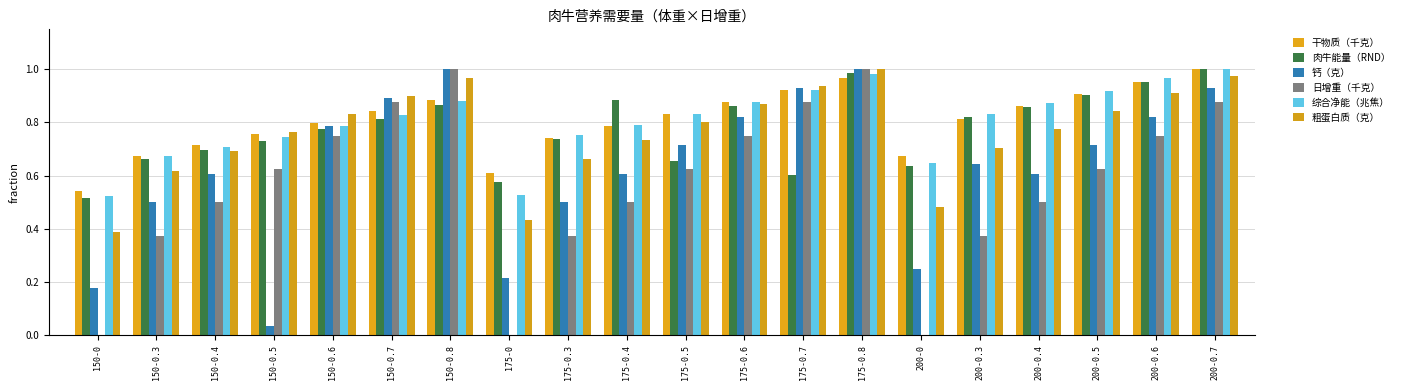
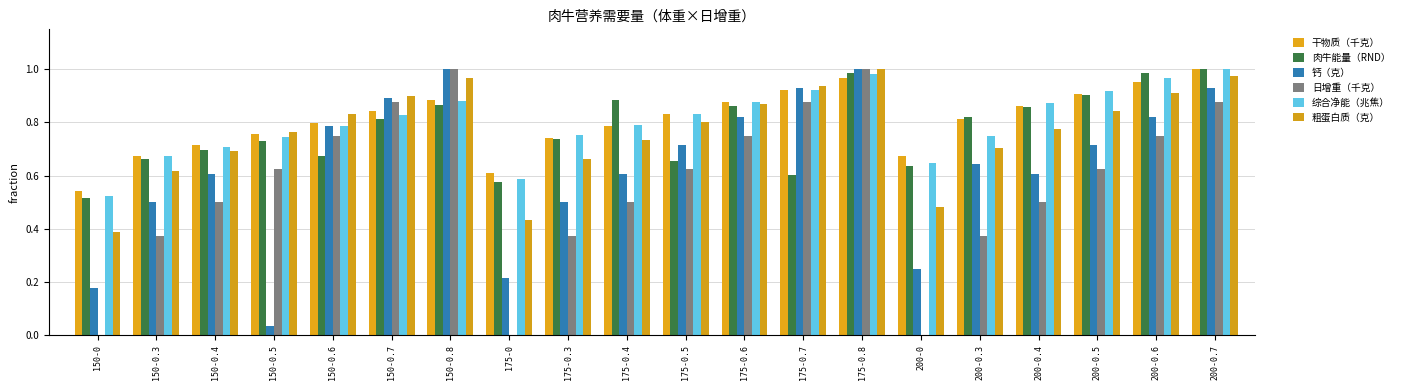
  {
    "肉牛能量（RND）": {
      "150-0": 0.52,
      "150-0.3": 0.66,
      "150-0.4": 0.70,
      "150-0.5": 0.73,
-     "150-0.6": 0.77,
+     "150-0.6": 0.67,
      "150-0.7": 0.81,
      "150-0.8": 0.87,
      "175-0": 0.58,
      "175-0.3": 0.74,
      "175-0.4": 0.88,
      "175-0.5": 0.65,
      "175-0.6": 0.86,
      "175-0.7": 0.60,
      "175-0.8": 0.99,
      "200-0": 0.64,
      "200-0.3": 0.82,
      "200-0.4": 0.86,
      "200-0.5": 0.90,
-     "200-0.6": 0.95,
+     "200-0.6": 0.99,
      "200-0.7": 1.00
    },
    "钙（克）": {
      "150-0": 0.18,
      "150-0.3": 0.50,
      "150-0.4": 0.61,
      "150-0.5": 0.04,
      "150-0.6": 0.79,
      "150-0.7": 0.89,
      "150-0.8": 1.00,
      "175-0": 0.21,
      "175-0.3": 0.50,
      "175-0.4": 0.61,
      "175-0.5": 0.71,
      "175-0.6": 0.82,
      "175-0.7": 0.93,
      "175-0.8": 1.00,
      "200-0": 0.25,
      "200-0.3": 0.64,
      "200-0.4": 0.61,
      "200-0.5": 0.71,
      "200-0.6": 0.82,
      "200-0.7": 0.93
    },
    "日增重（千克）": {
      "150-0": 0.00,
      "150-0.3": 0.37,
      "150-0.4": 0.50,
      "150-0.5": 0.63,
      "150-0.6": 0.75,
      "150-0.7": 0.87,
      "150-0.8": 1.00,
      "175-0": 0.00,
      "175-0.3": 0.37,
      "175-0.4": 0.50,
      "175-0.5": 0.63,
      "175-0.6": 0.75,
      "175-0.7": 0.87,
      "175-0.8": 1.00,
      "200-0": 0.00,
      "200-0.3": 0.37,
      "200-0.4": 0.50,
      "200-0.5": 0.63,
      "200-0.6": 0.75,
      "200-0.7": 0.87
    },
    "综合净能（兆焦）": {
      "150-0": 0.52,
      "150-0.3": 0.67,
      "150-0.4": 0.71,
      "150-0.5": 0.74,
      "150-0.6": 0.79,
      "150-0.7": 0.83,
      "150-0.8": 0.88,
-     "175-0": 0.53,
+     "175-0": 0.59,
      "175-0.3": 0.75,
      "175-0.4": 0.79,
      "175-0.5": 0.83,
      "175-0.6": 0.88,
      "175-0.7": 0.92,
      "175-0.8": 0.98,
      "200-0": 0.65,
-     "200-0.3": 0.83,
+     "200-0.3": 0.75,
      "200-0.4": 0.87,
      "200-0.5": 0.92,
      "200-0.6": 0.97,
      "200-0.7": 1.00
    }
  }
